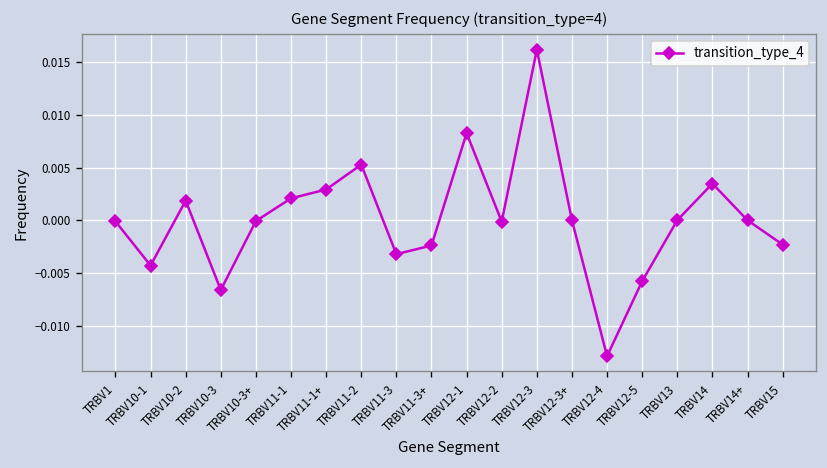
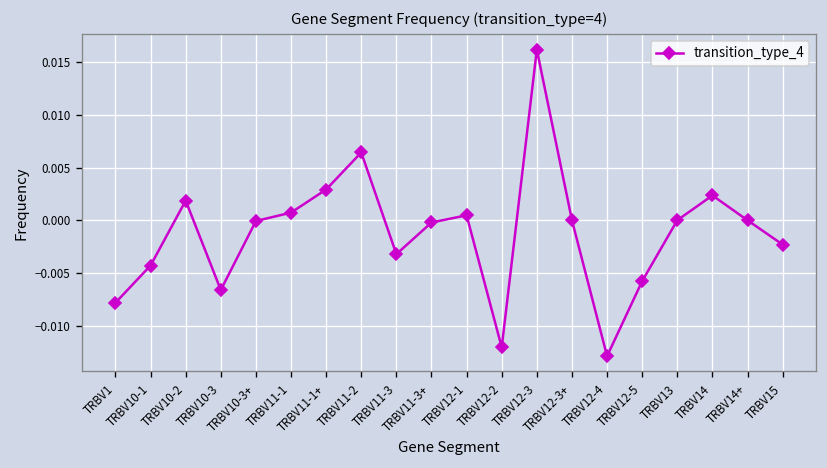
  {
-   "TRBV1": 0.000,
+   "TRBV1": -0.008,
    "TRBV10-1": -0.004,
    "TRBV10-2": 0.002,
    "TRBV10-3": -0.007,
    "TRBV10-3+": 0.000,
-   "TRBV11-1": 0.002,
+   "TRBV11-1": 0.001,
    "TRBV11-1+": 0.003,
-   "TRBV11-2": 0.005,
+   "TRBV11-2": 0.006,
    "TRBV11-3": -0.003,
-   "TRBV11-3+": -0.002,
-   "TRBV12-1": 0.008,
-   "TRBV12-2": 0.000,
+   "TRBV11-3+": 0.000,
+   "TRBV12-1": 0.000,
+   "TRBV12-2": -0.012,
    "TRBV12-3": 0.016,
    "TRBV12-3+": 0.000,
    "TRBV12-4": -0.013,
    "TRBV12-5": -0.006,
    "TRBV13": 0.000,
-   "TRBV14": 0.003,
+   "TRBV14": 0.002,
    "TRBV14+": 0.000,
    "TRBV15": -0.002
  }
